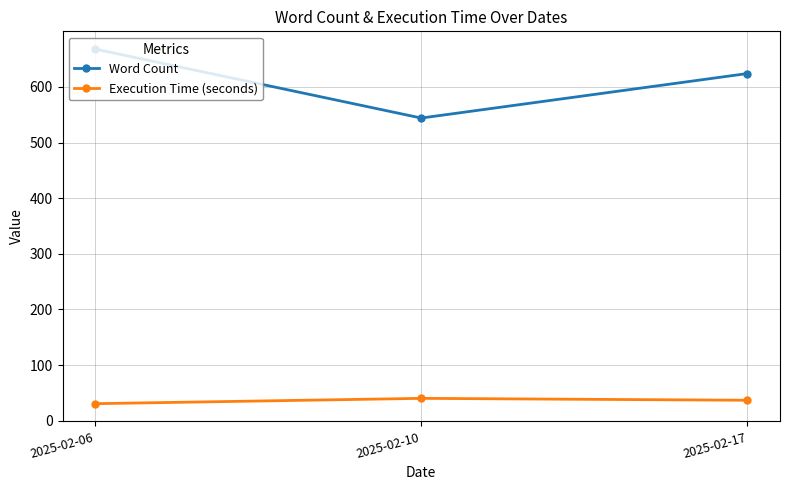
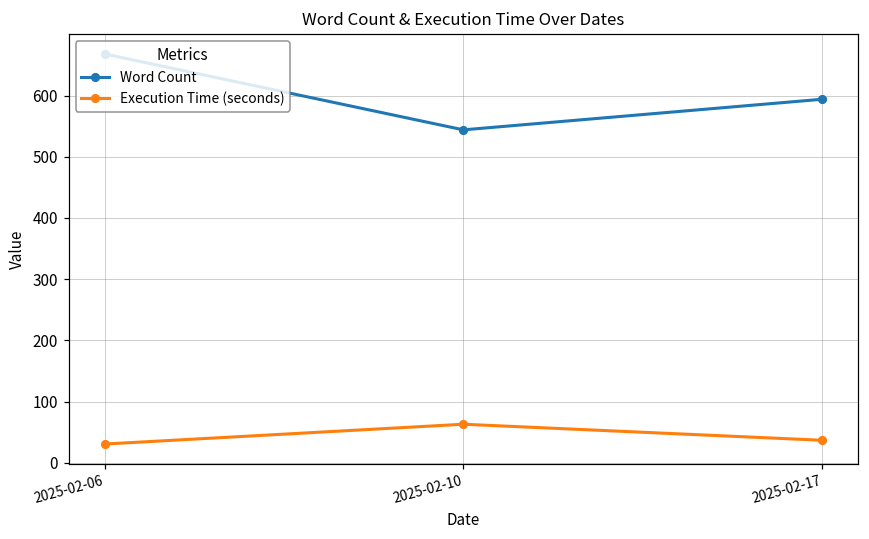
  {
    "Word Count": {
      "2025-02-10": 540,
-     "2025-02-17": 620
+     "2025-02-17": 590
    },
    "Execution Time (seconds)": {
      "2025-02-06": 30,
-     "2025-02-10": 40,
+     "2025-02-10": 60,
      "2025-02-17": 40
    }
  }
